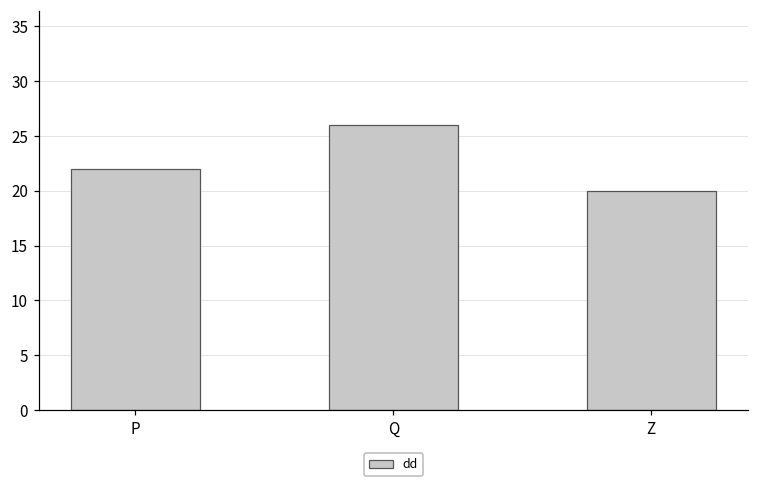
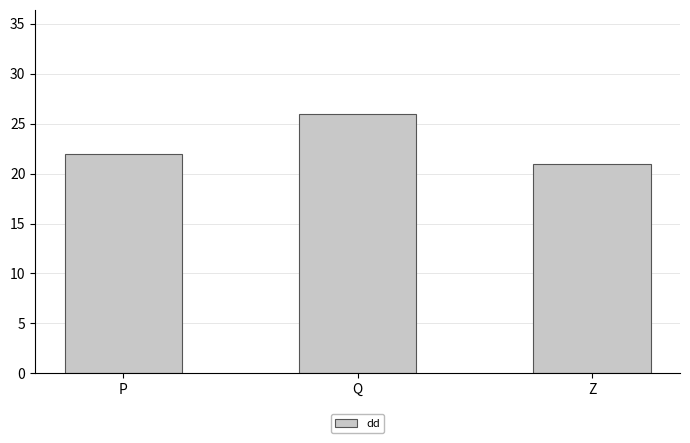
  {
    "P": 22,
    "Q": 26,
-   "Z": 20
+   "Z": 21
  }
